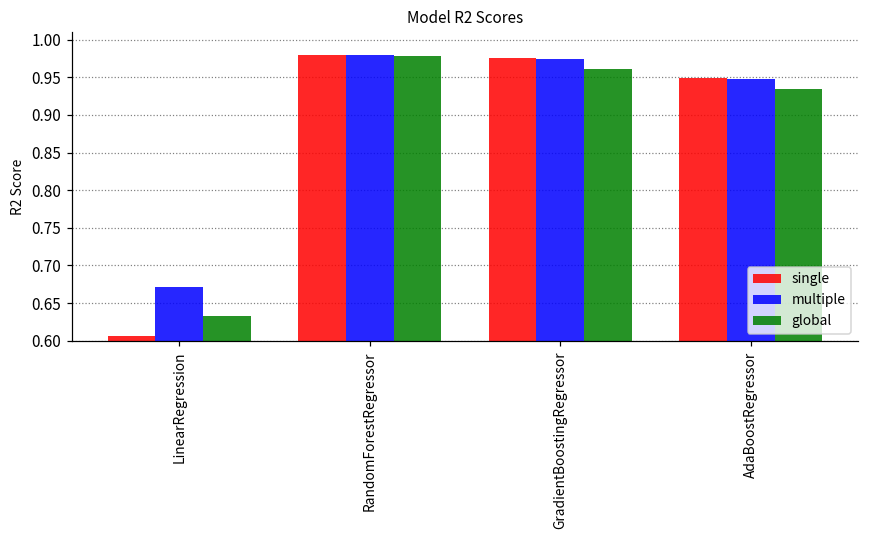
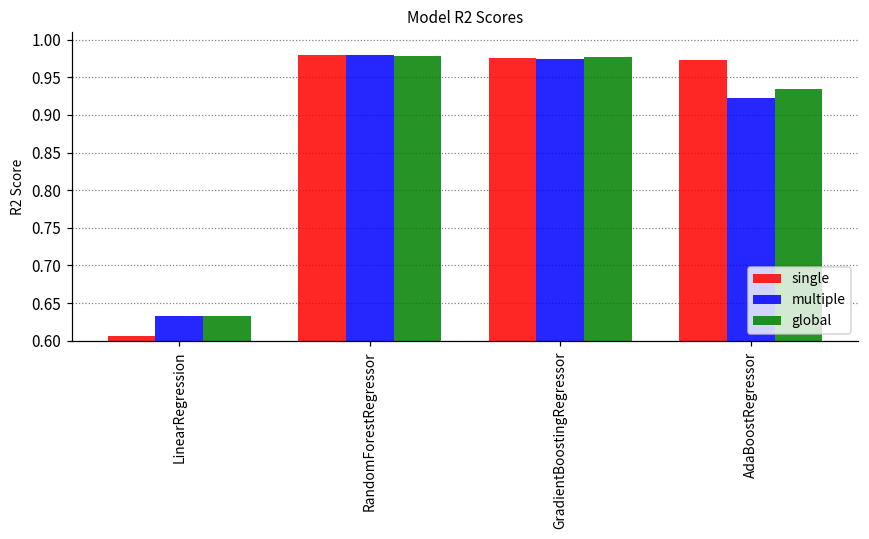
  {
    "single": {
      "LinearRegression": 0.61,
      "RandomForestRegressor": 0.98,
      "GradientBoostingRegressor": 0.98,
-     "AdaBoostRegressor": 0.95
+     "AdaBoostRegressor": 0.97
    },
    "multiple": {
-     "LinearRegression": 0.67,
+     "LinearRegression": 0.63,
      "RandomForestRegressor": 0.98,
      "GradientBoostingRegressor": 0.97,
-     "AdaBoostRegressor": 0.95
+     "AdaBoostRegressor": 0.92
    },
    "global": {
      "LinearRegression": 0.63,
      "RandomForestRegressor": 0.98,
-     "GradientBoostingRegressor": 0.96,
+     "GradientBoostingRegressor": 0.98,
      "AdaBoostRegressor": 0.94
    }
  }
